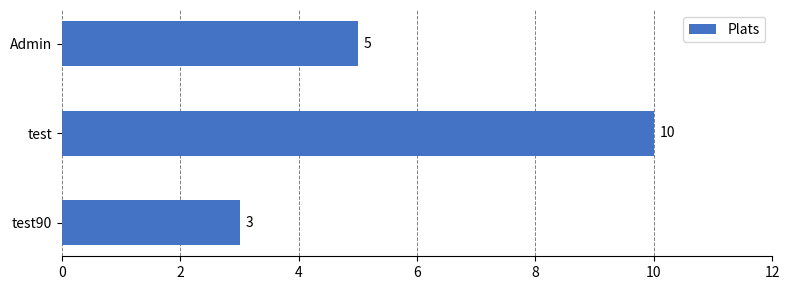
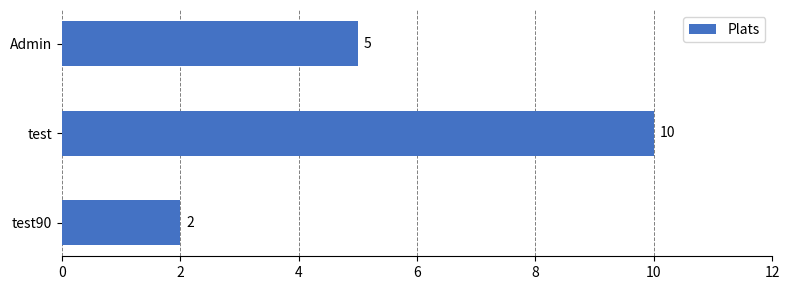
  {
    "Admin": 5,
    "test": 10,
-   "test90": 3
+   "test90": 2
  }
